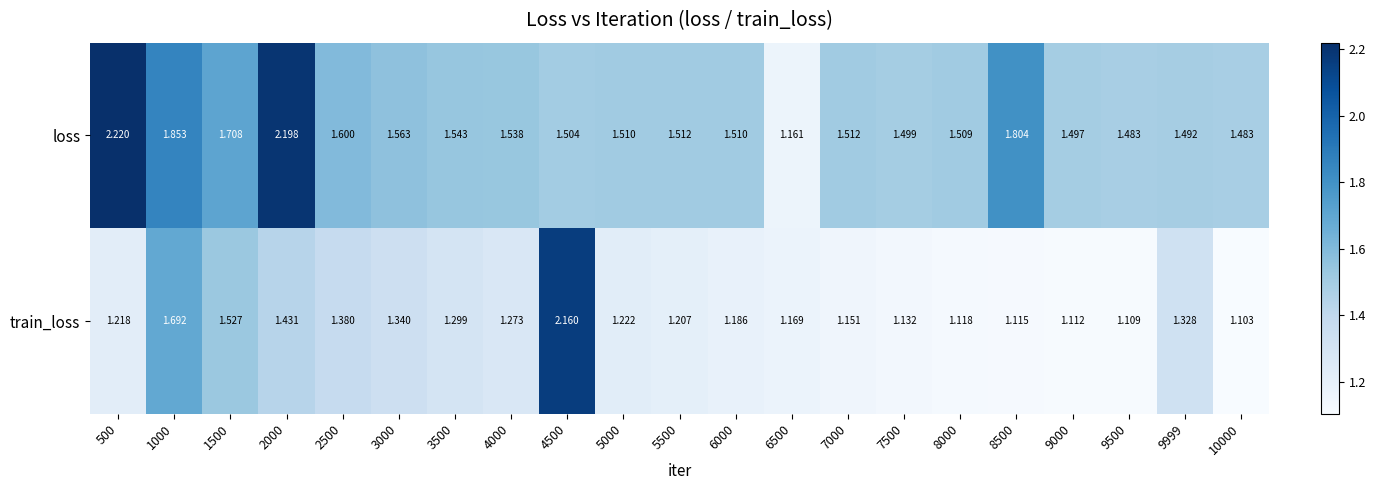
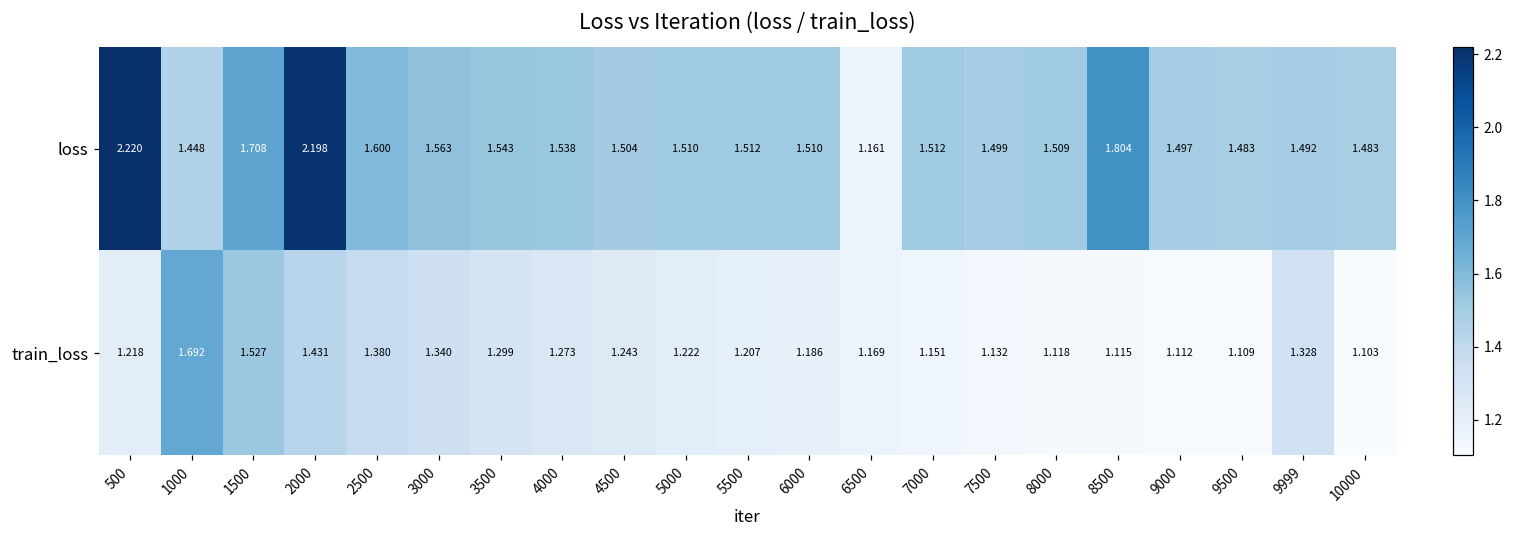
  {
    "loss": {
      "500": 2.220,
-     "1000": 1.853,
+     "1000": 1.448,
      "1500": 1.708,
      "2000": 2.198,
      "2500": 1.600,
      "3000": 1.563,
      "3500": 1.543,
      "4000": 1.538,
      "4500": 1.504,
      "5000": 1.510,
      "5500": 1.512,
      "6000": 1.510,
      "6500": 1.161,
      "7000": 1.512,
      "7500": 1.499,
      "8000": 1.509,
      "8500": 1.804,
      "9000": 1.497,
      "9500": 1.483,
      "9999": 1.492,
      "10000": 1.483
    },
    "train_loss": {
      "500": 1.218,
      "1000": 1.692,
      "1500": 1.527,
      "2000": 1.431,
      "2500": 1.380,
      "3000": 1.340,
      "3500": 1.299,
      "4000": 1.273,
-     "4500": 2.160,
+     "4500": 1.243,
      "5000": 1.222,
      "5500": 1.207,
      "6000": 1.186,
      "6500": 1.169,
      "7000": 1.151,
      "7500": 1.132,
      "8000": 1.118,
      "8500": 1.115,
      "9000": 1.112,
      "9500": 1.109,
      "9999": 1.328,
      "10000": 1.103
    }
  }
